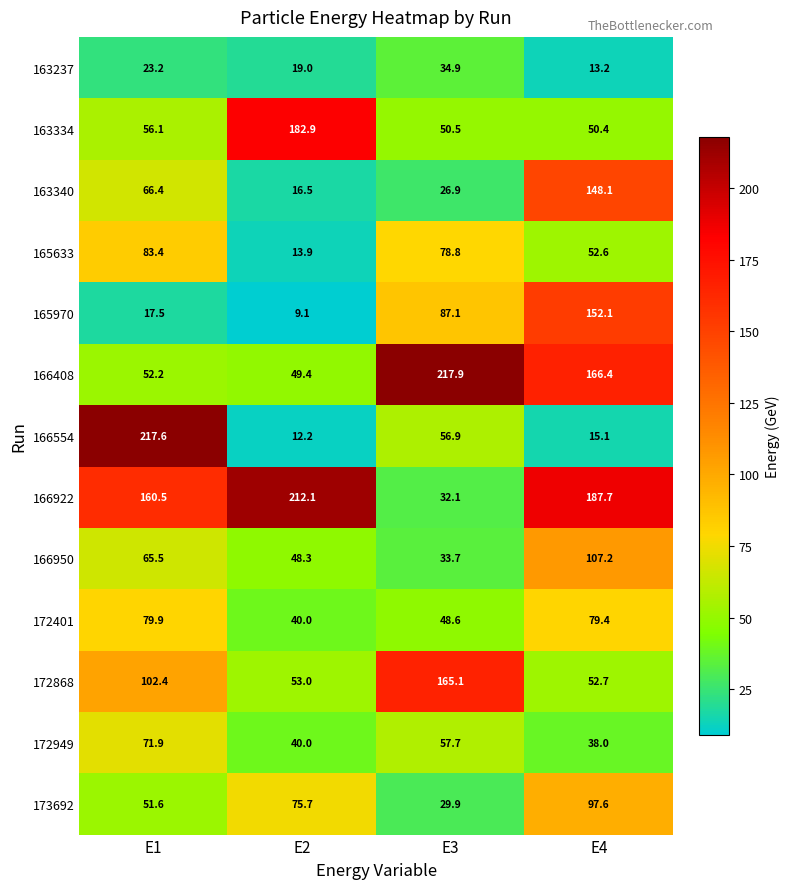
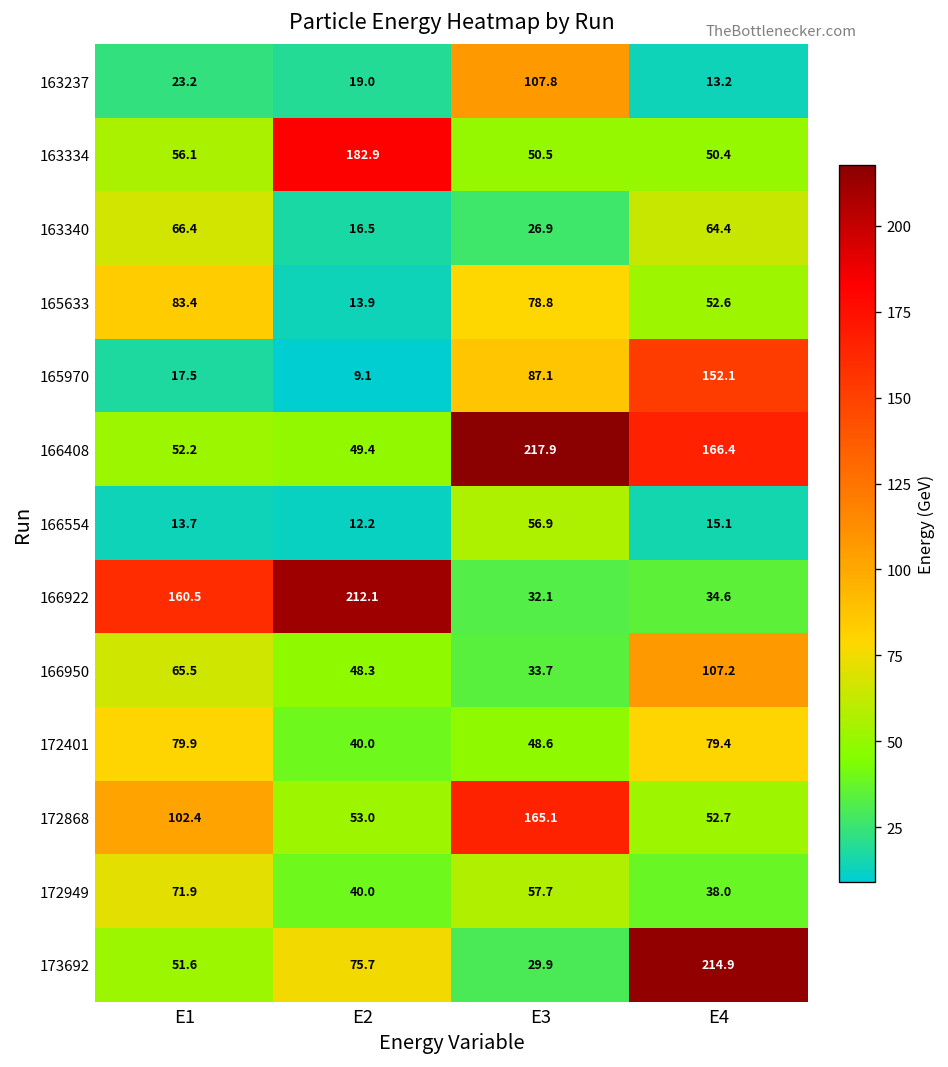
  {
    "163237": {
      "E1": 23.2,
      "E2": 19.0,
-     "E3": 34.9,
+     "E3": 107.8,
      "E4": 13.2
    },
    "163334": {
      "E1": 56.1,
      "E2": 182.9,
      "E3": 50.5,
      "E4": 50.4
    },
    "163340": {
      "E1": 66.4,
      "E2": 16.5,
      "E3": 26.9,
-     "E4": 148.1
+     "E4": 64.4
    },
    "165633": {
      "E1": 83.4,
      "E2": 13.9,
      "E3": 78.8,
      "E4": 52.6
    },
    "165970": {
      "E1": 17.5,
      "E2": 9.1,
      "E3": 87.1,
      "E4": 152.1
    },
    "166408": {
      "E1": 52.2,
      "E2": 49.4,
      "E3": 217.9,
      "E4": 166.4
    },
    "166554": {
-     "E1": 217.6,
+     "E1": 13.7,
      "E2": 12.2,
      "E3": 56.9,
      "E4": 15.1
    },
    "166922": {
      "E1": 160.5,
      "E2": 212.1,
      "E3": 32.1,
-     "E4": 187.7
+     "E4": 34.6
    },
    "166950": {
      "E1": 65.5,
      "E2": 48.3,
      "E3": 33.7,
      "E4": 107.2
    },
    "172401": {
      "E1": 79.9,
      "E2": 40.0,
      "E3": 48.6,
      "E4": 79.4
    },
    "172868": {
      "E1": 102.4,
      "E2": 53.0,
      "E3": 165.1,
      "E4": 52.7
    },
    "172949": {
      "E1": 71.9,
      "E2": 40.0,
      "E3": 57.7,
      "E4": 38.0
    },
    "173692": {
      "E1": 51.6,
      "E2": 75.7,
      "E3": 29.9,
-     "E4": 97.6
+     "E4": 214.9
    }
  }
